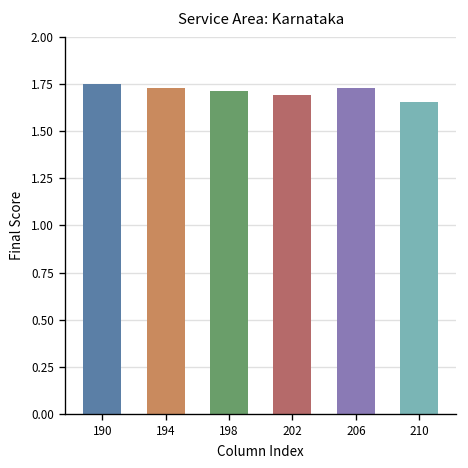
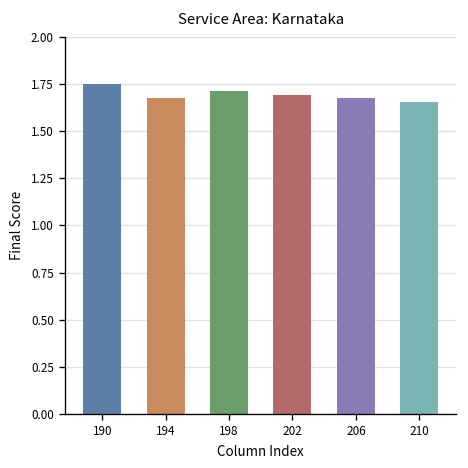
  {
    "190": 1.75,
-   "194": 1.73,
+   "194": 1.68,
    "198": 1.71,
    "202": 1.69,
-   "206": 1.73,
+   "206": 1.68,
    "210": 1.66
  }
